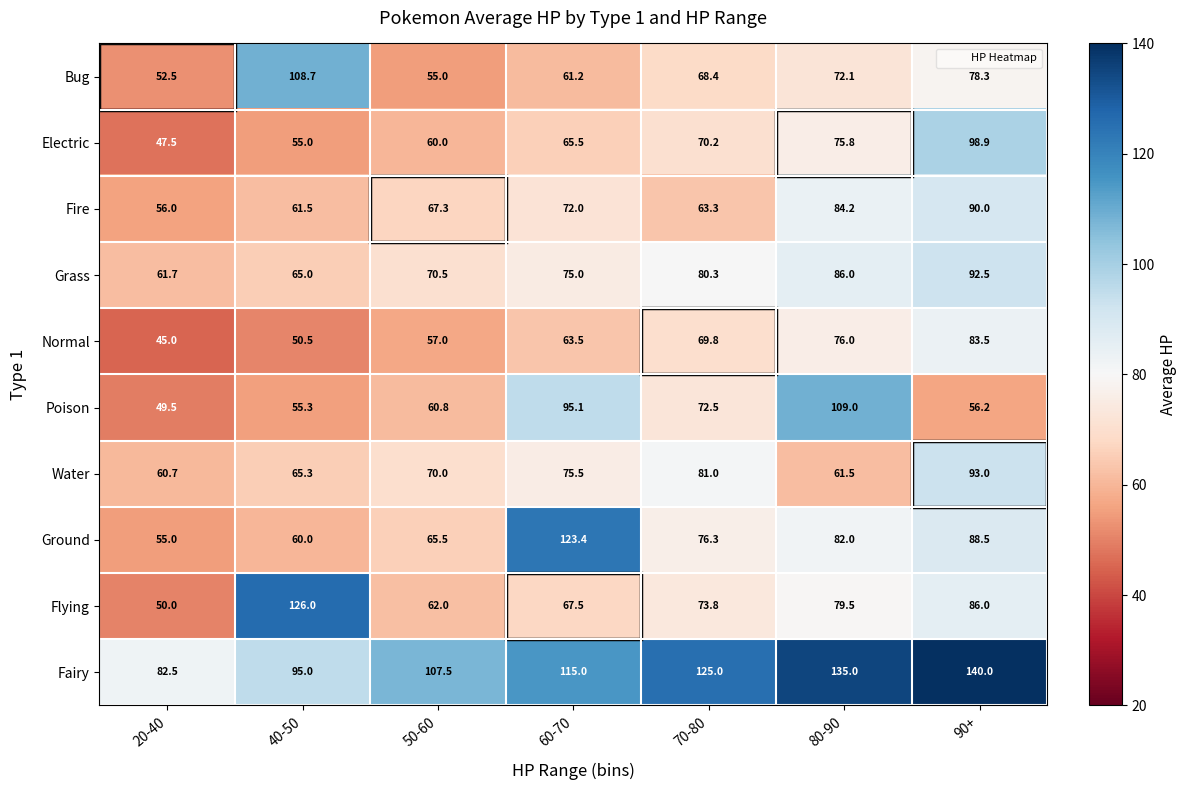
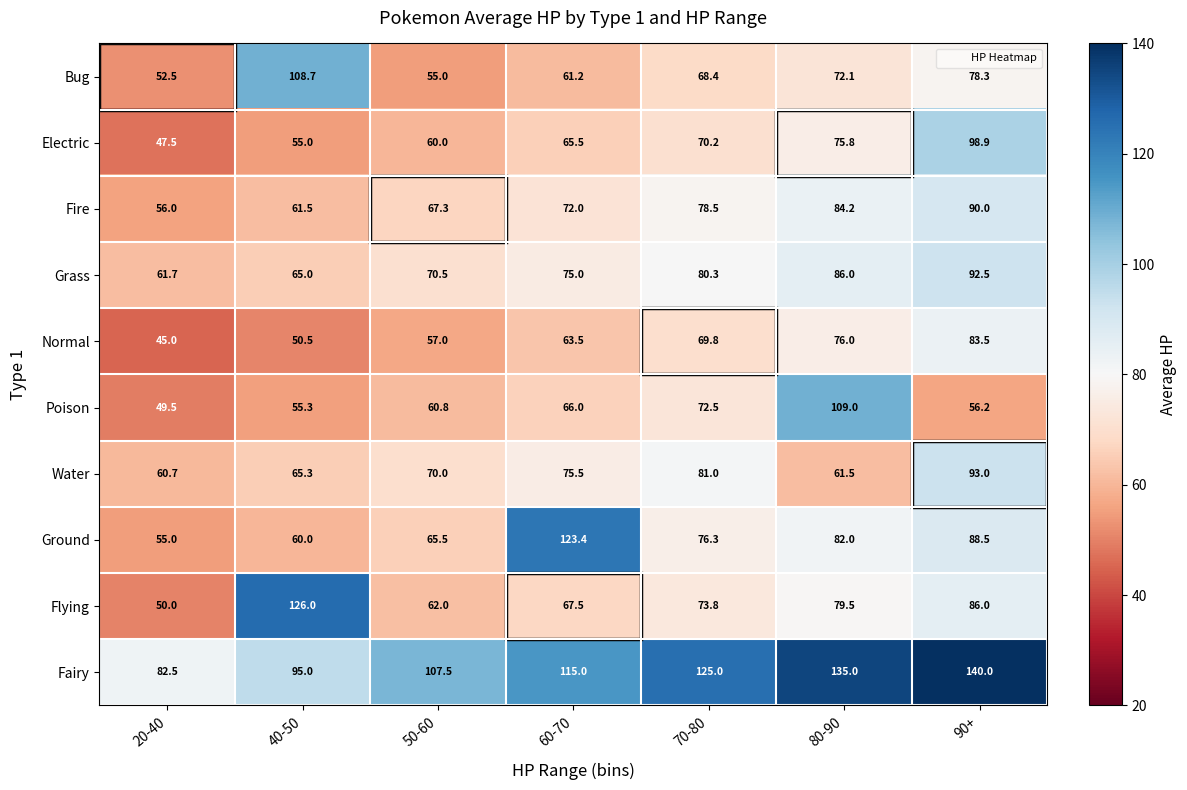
  {
    "Bug": {
      "20-40": 52.5,
      "40-50": 108.7,
      "50-60": 55.0,
      "60-70": 61.2,
      "70-80": 68.4,
      "80-90": 72.1,
      "90+": 78.3
    },
    "Electric": {
      "20-40": 47.5,
      "40-50": 55.0,
      "50-60": 60.0,
      "60-70": 65.5,
      "70-80": 70.2,
      "80-90": 75.8,
      "90+": 98.9
    },
    "Fire": {
      "20-40": 56.0,
      "40-50": 61.5,
      "50-60": 67.3,
      "60-70": 72.0,
-     "70-80": 63.3,
+     "70-80": 78.5,
      "80-90": 84.2,
      "90+": 90.0
    },
    "Grass": {
      "20-40": 61.7,
      "40-50": 65.0,
      "50-60": 70.5,
      "60-70": 75.0,
      "70-80": 80.3,
      "80-90": 86.0,
      "90+": 92.5
    },
    "Normal": {
      "20-40": 45.0,
      "40-50": 50.5,
      "50-60": 57.0,
      "60-70": 63.5,
      "70-80": 69.8,
      "80-90": 76.0,
      "90+": 83.5
    },
    "Poison": {
      "20-40": 49.5,
      "40-50": 55.3,
      "50-60": 60.8,
-     "60-70": 95.1,
+     "60-70": 66.0,
      "70-80": 72.5,
      "80-90": 109.0,
      "90+": 56.2
    },
    "Water": {
      "20-40": 60.7,
      "40-50": 65.3,
      "50-60": 70.0,
      "60-70": 75.5,
      "70-80": 81.0,
      "80-90": 61.5,
      "90+": 93.0
    },
    "Ground": {
      "20-40": 55.0,
      "40-50": 60.0,
      "50-60": 65.5,
      "60-70": 123.4,
      "70-80": 76.3,
      "80-90": 82.0,
      "90+": 88.5
    },
    "Flying": {
      "20-40": 50.0,
      "40-50": 126.0,
      "50-60": 62.0,
      "60-70": 67.5,
      "70-80": 73.8,
      "80-90": 79.5,
      "90+": 86.0
    },
    "Fairy": {
      "20-40": 82.5,
      "40-50": 95.0,
      "50-60": 107.5,
      "60-70": 115.0,
      "70-80": 125.0,
      "80-90": 135.0,
      "90+": 140.0
    }
  }
